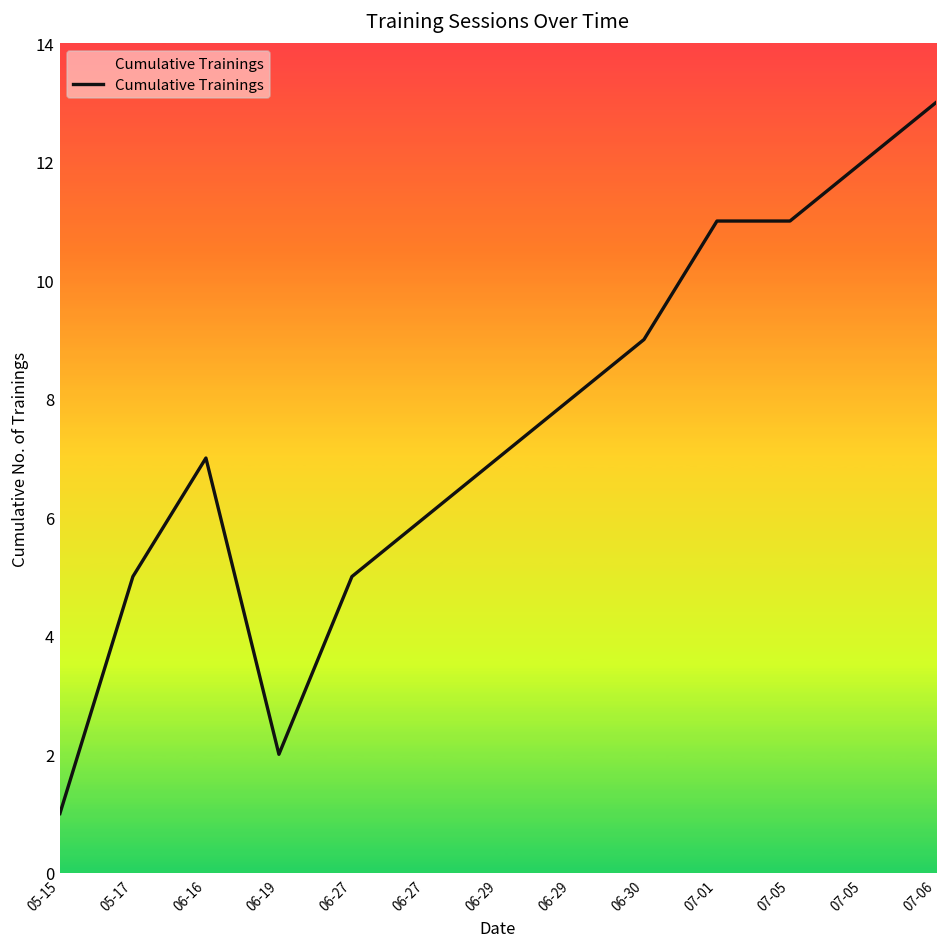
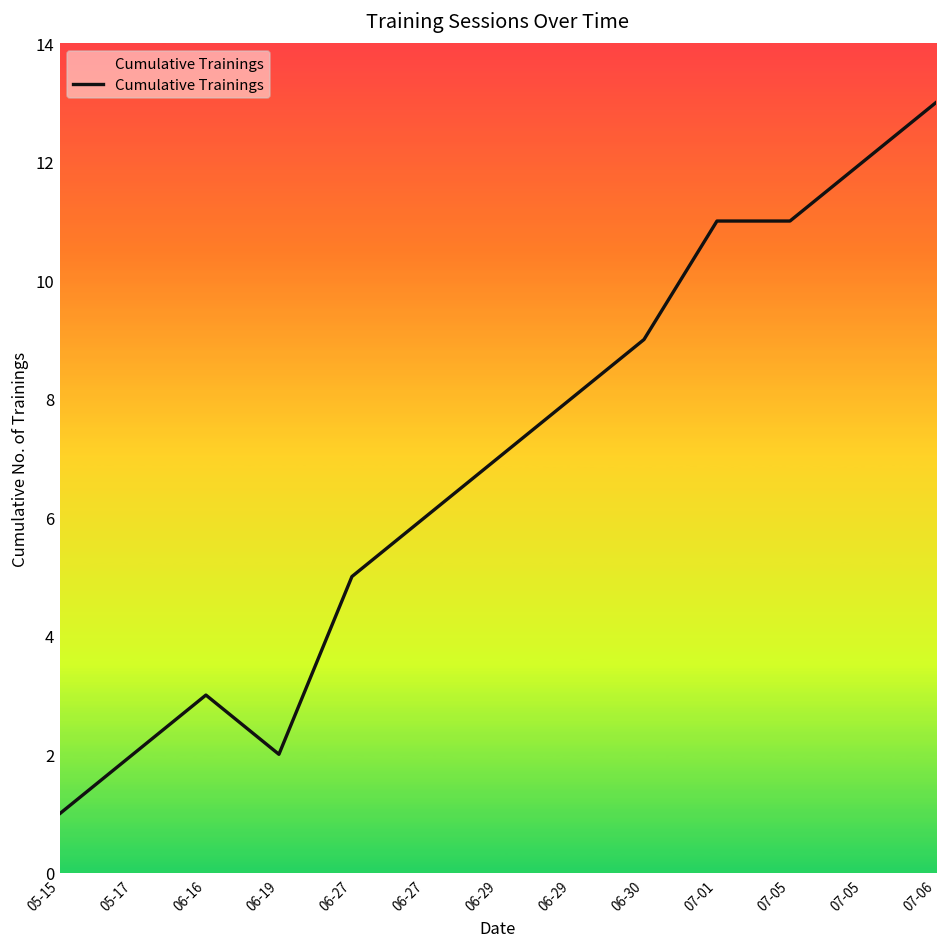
  {
    "05-15": 1,
-   "05-17": 5,
-   "06-16": 7,
+   "05-17": 2,
+   "06-16": 3,
    "06-19": 2,
    "06-30": 9,
    "07-01": 11,
    "07-06": 13
  }
